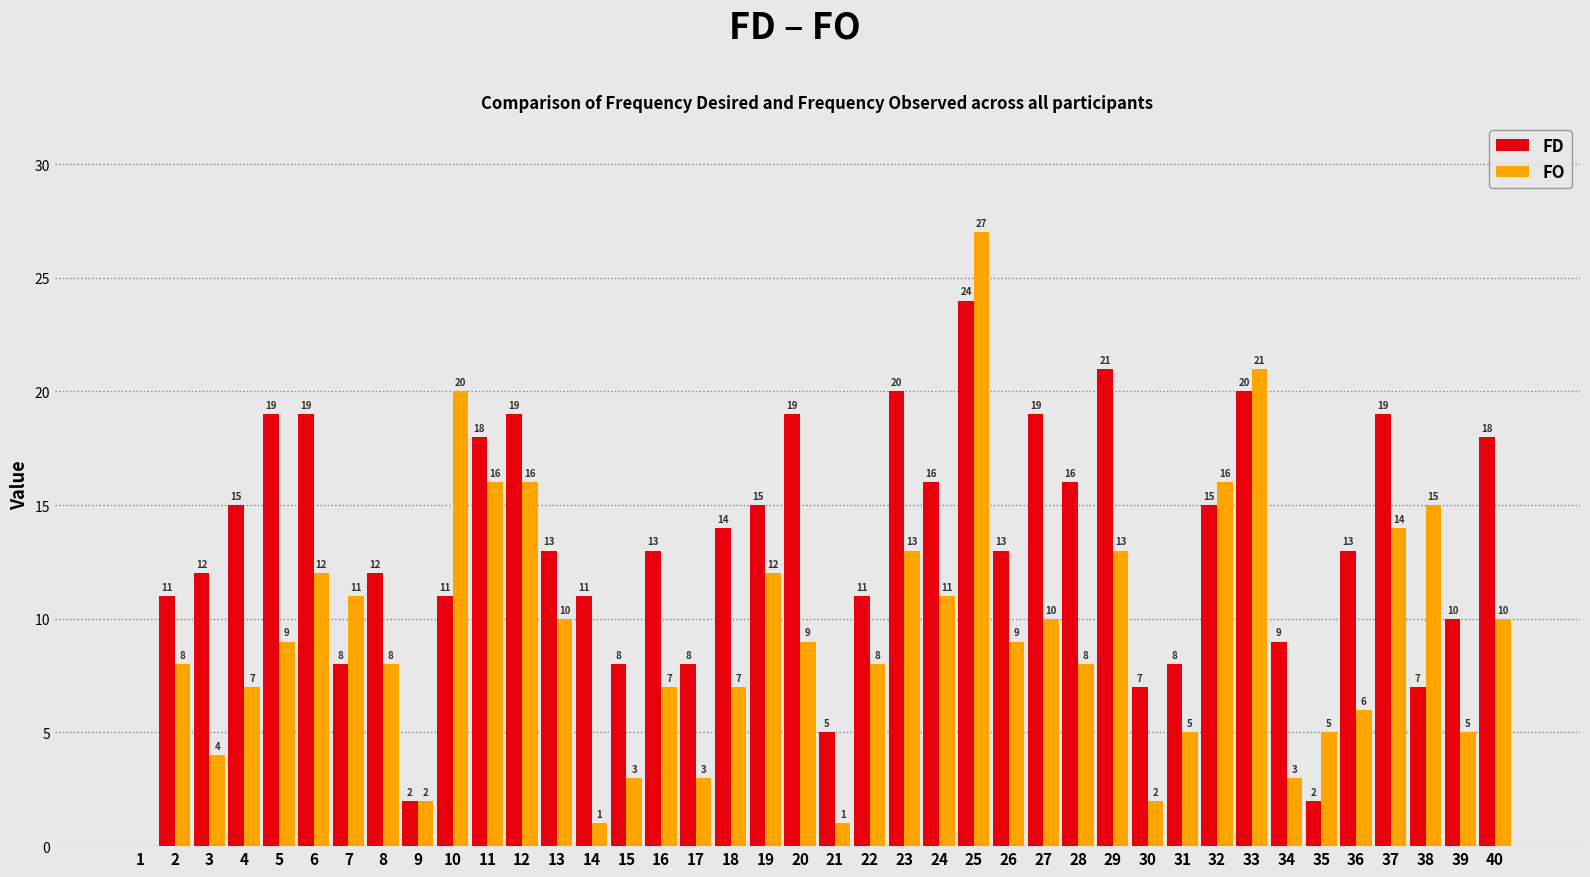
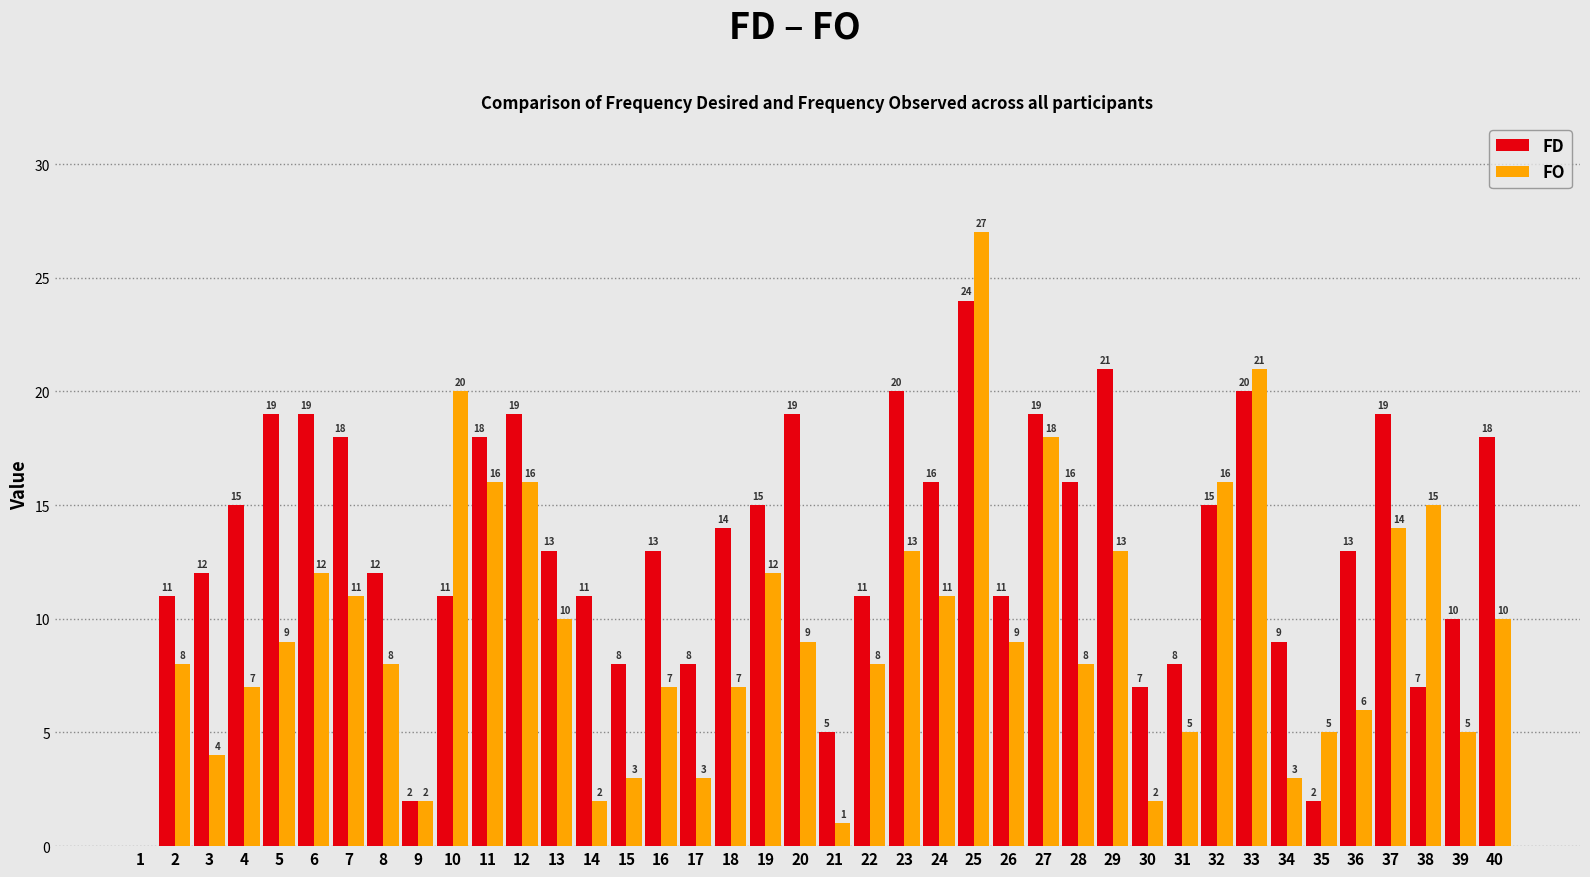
  {
    "FD": {
      "2": 11,
      "3": 12,
      "4": 15,
      "5": 19,
      "6": 19,
-     "7": 8,
+     "7": 18,
      "8": 12,
      "9": 2,
      "10": 11,
      "11": 18,
      "12": 19,
      "13": 13,
      "14": 11,
      "15": 8,
      "16": 13,
      "17": 8,
      "18": 14,
      "19": 15,
      "20": 19,
      "21": 5,
      "22": 11,
      "23": 20,
      "24": 16,
      "25": 24,
-     "26": 13,
+     "26": 11,
      "27": 19,
      "28": 16,
      "29": 21,
      "30": 7,
      "31": 8,
      "32": 15,
      "33": 20,
      "34": 9,
      "35": 2,
      "36": 13,
      "37": 19,
      "38": 7,
      "39": 10,
      "40": 18
    },
    "FO": {
      "2": 8,
      "3": 4,
      "4": 7,
      "5": 9,
      "6": 12,
      "7": 11,
      "8": 8,
      "9": 2,
      "10": 20,
      "11": 16,
      "12": 16,
      "13": 10,
-     "14": 1,
+     "14": 2,
      "15": 3,
      "16": 7,
      "17": 3,
      "18": 7,
      "19": 12,
      "20": 9,
      "21": 1,
      "22": 8,
      "23": 13,
      "24": 11,
      "25": 27,
      "26": 9,
-     "27": 10,
+     "27": 18,
      "28": 8,
      "29": 13,
      "30": 2,
      "31": 5,
      "32": 16,
      "33": 21,
      "34": 3,
      "35": 5,
      "36": 6,
      "37": 14,
      "38": 15,
      "39": 5,
      "40": 10
    }
  }
